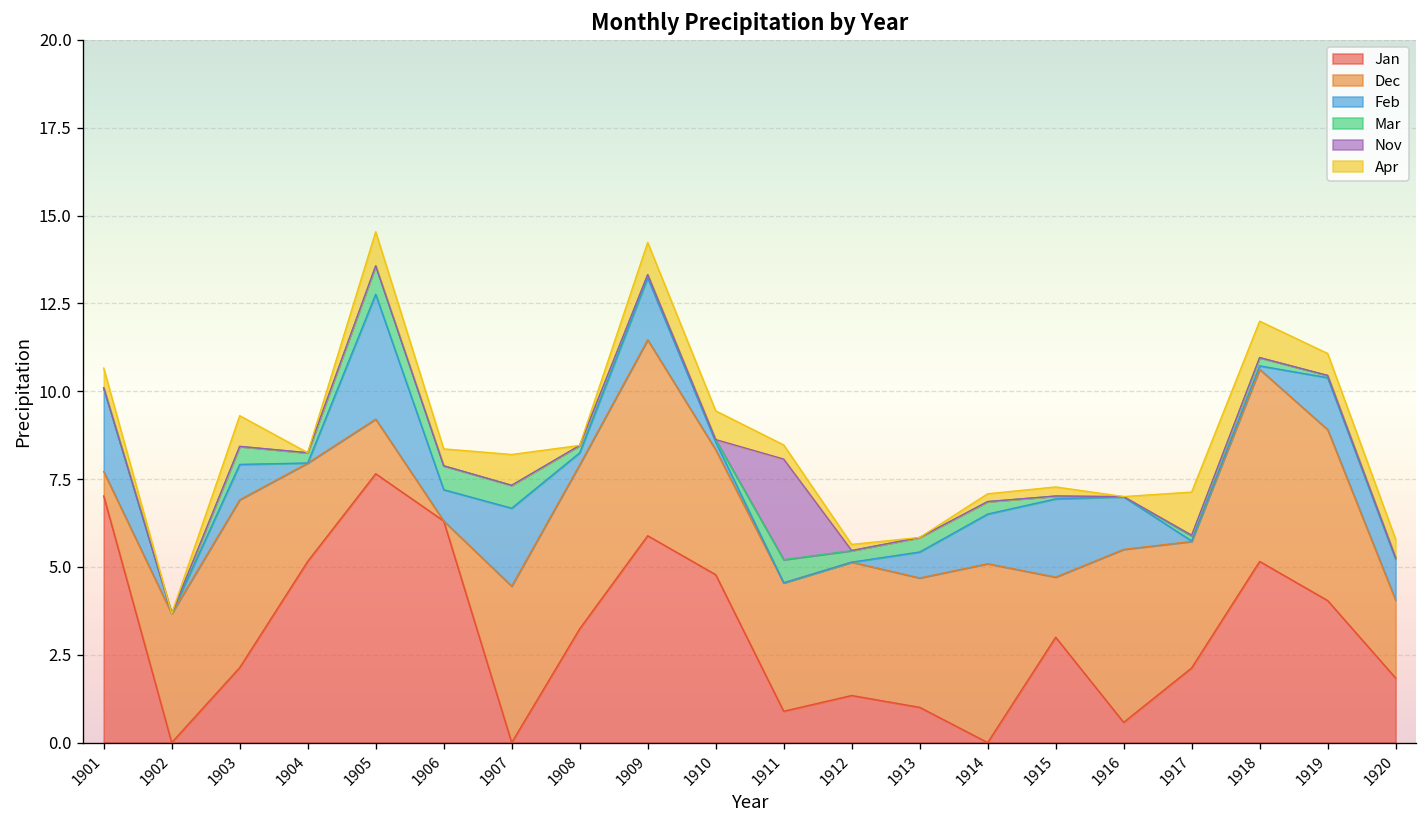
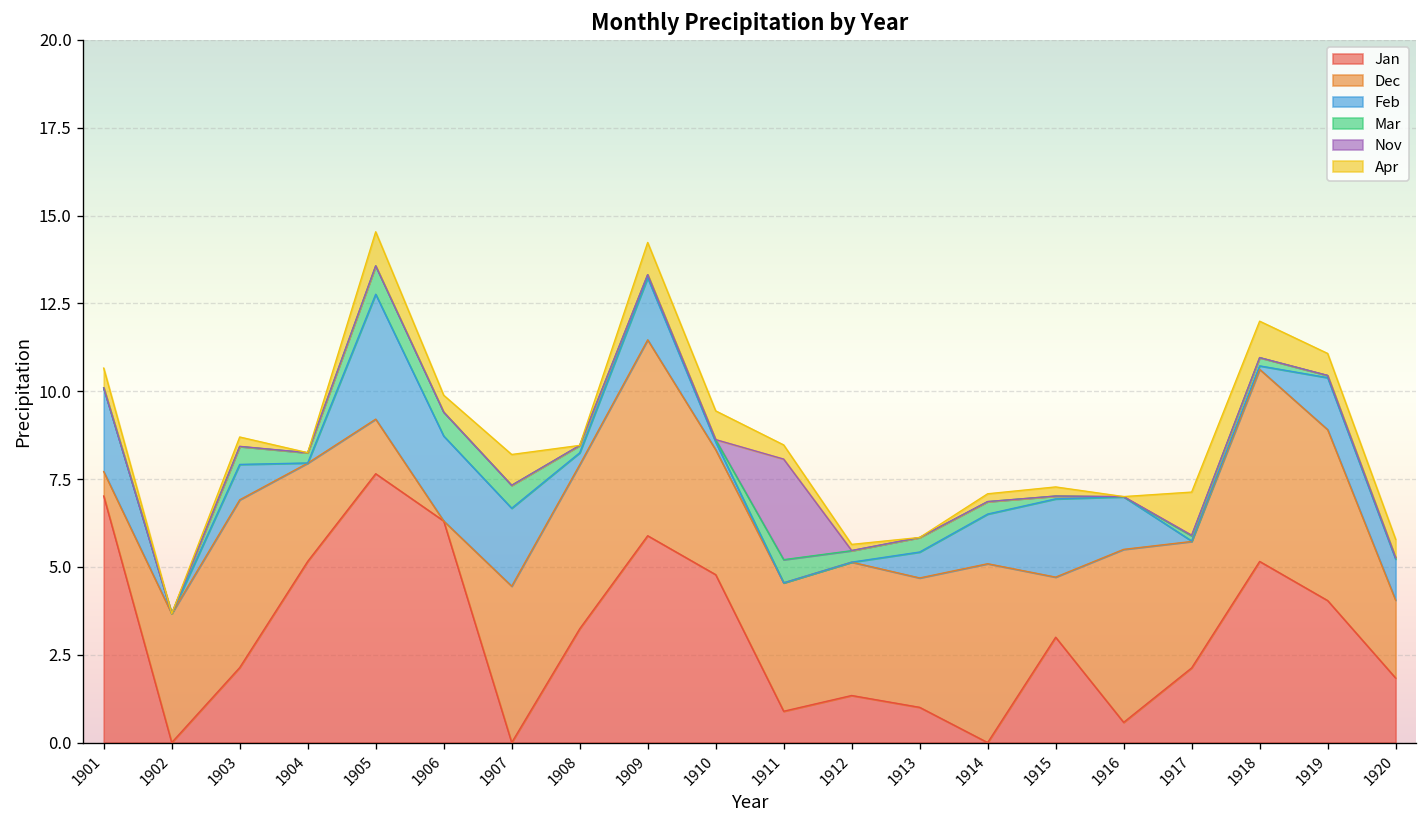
  {
    "Feb": {
      "1903": 1.0,
      "1905": 3.6,
-     "1906": 0.9,
+     "1906": 2.4,
      "1907": 2.2,
      "1908": 0.3,
      "1909": 1.8,
      "1913": 0.7,
      "1914": 1.4,
      "1918": 0.1
    },
    "Mar": {
      "1911": 0.7
    },
    "Nov": {
      "1911": 2.9
    },
    "Apr": {
      "1901": 0.6,
-     "1903": 0.9,
+     "1903": 0.3,
      "1905": 1.0,
      "1906": 0.5,
      "1907": 0.9,
      "1909": 0.9,
      "1910": 0.8,
      "1911": 0.4,
      "1912": 0.2,
      "1914": 0.2,
      "1915": 0.3,
      "1917": 1.2,
      "1918": 1.0,
      "1919": 0.6,
      "1920": 0.5
    }
  }
